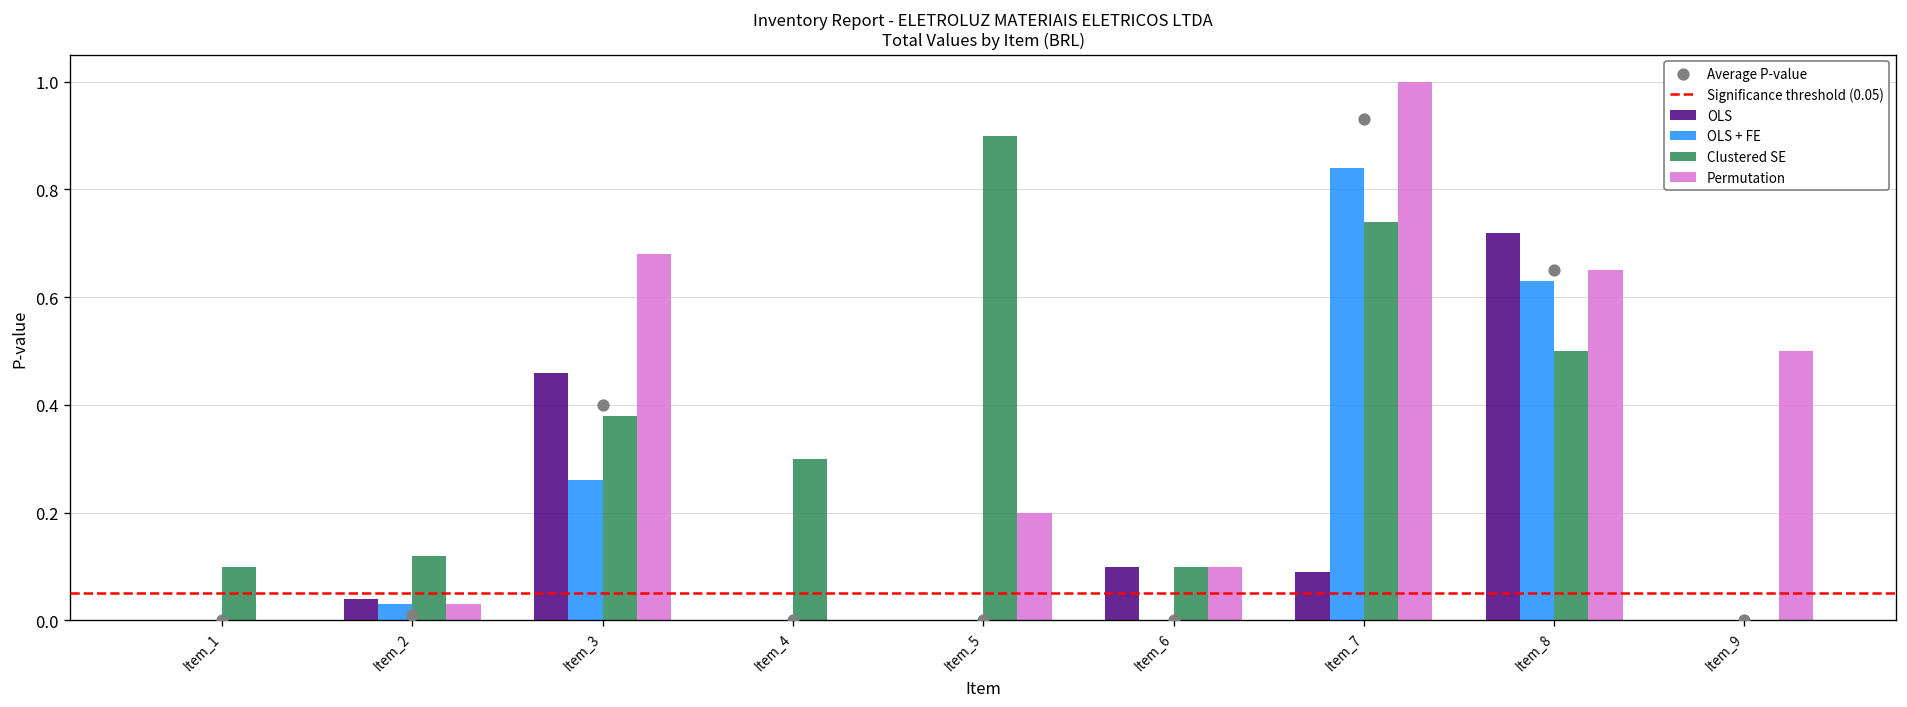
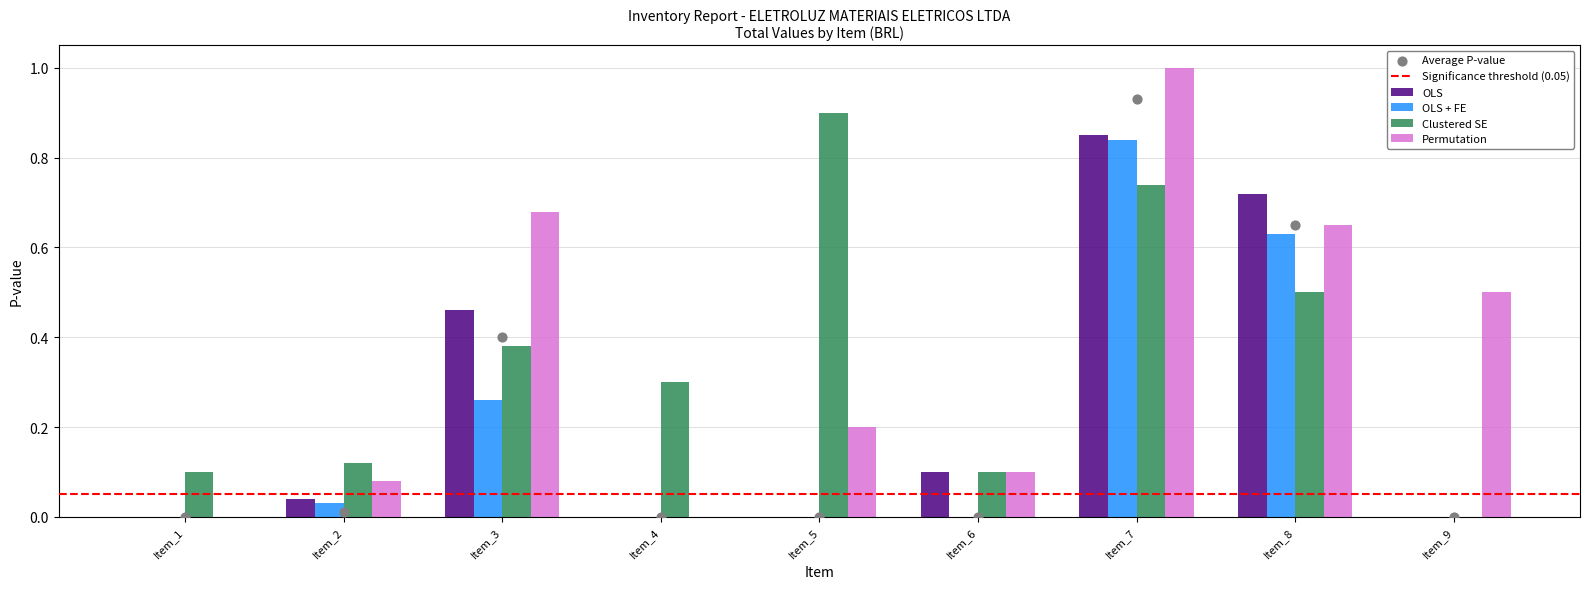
  {
    "OLS": {
      "Item_1": 0.00,
      "Item_2": 0.04,
      "Item_3": 0.46,
      "Item_4": 0.00,
      "Item_5": 0.00,
      "Item_6": 0.10,
-     "Item_7": 0.09,
+     "Item_7": 0.85,
      "Item_8": 0.72,
      "Item_9": 0.00
    },
    "OLS + FE": {
      "Item_1": 0.00,
      "Item_2": 0.03,
      "Item_3": 0.26,
      "Item_4": 0.00,
      "Item_5": 0.00,
      "Item_6": 0.00,
      "Item_7": 0.84,
      "Item_8": 0.63,
      "Item_9": 0.00
    },
    "Clustered SE": {
      "Item_1": 0.10,
      "Item_2": 0.12,
      "Item_3": 0.38,
      "Item_4": 0.30,
      "Item_5": 0.90,
      "Item_6": 0.10,
      "Item_7": 0.74,
      "Item_8": 0.50,
      "Item_9": 0.00
    },
    "Permutation": {
      "Item_1": 0.00,
-     "Item_2": 0.03,
+     "Item_2": 0.08,
      "Item_3": 0.68,
      "Item_4": 0.00,
      "Item_5": 0.20,
      "Item_6": 0.10,
      "Item_7": 1.00,
      "Item_8": 0.65,
      "Item_9": 0.50
    }
  }
